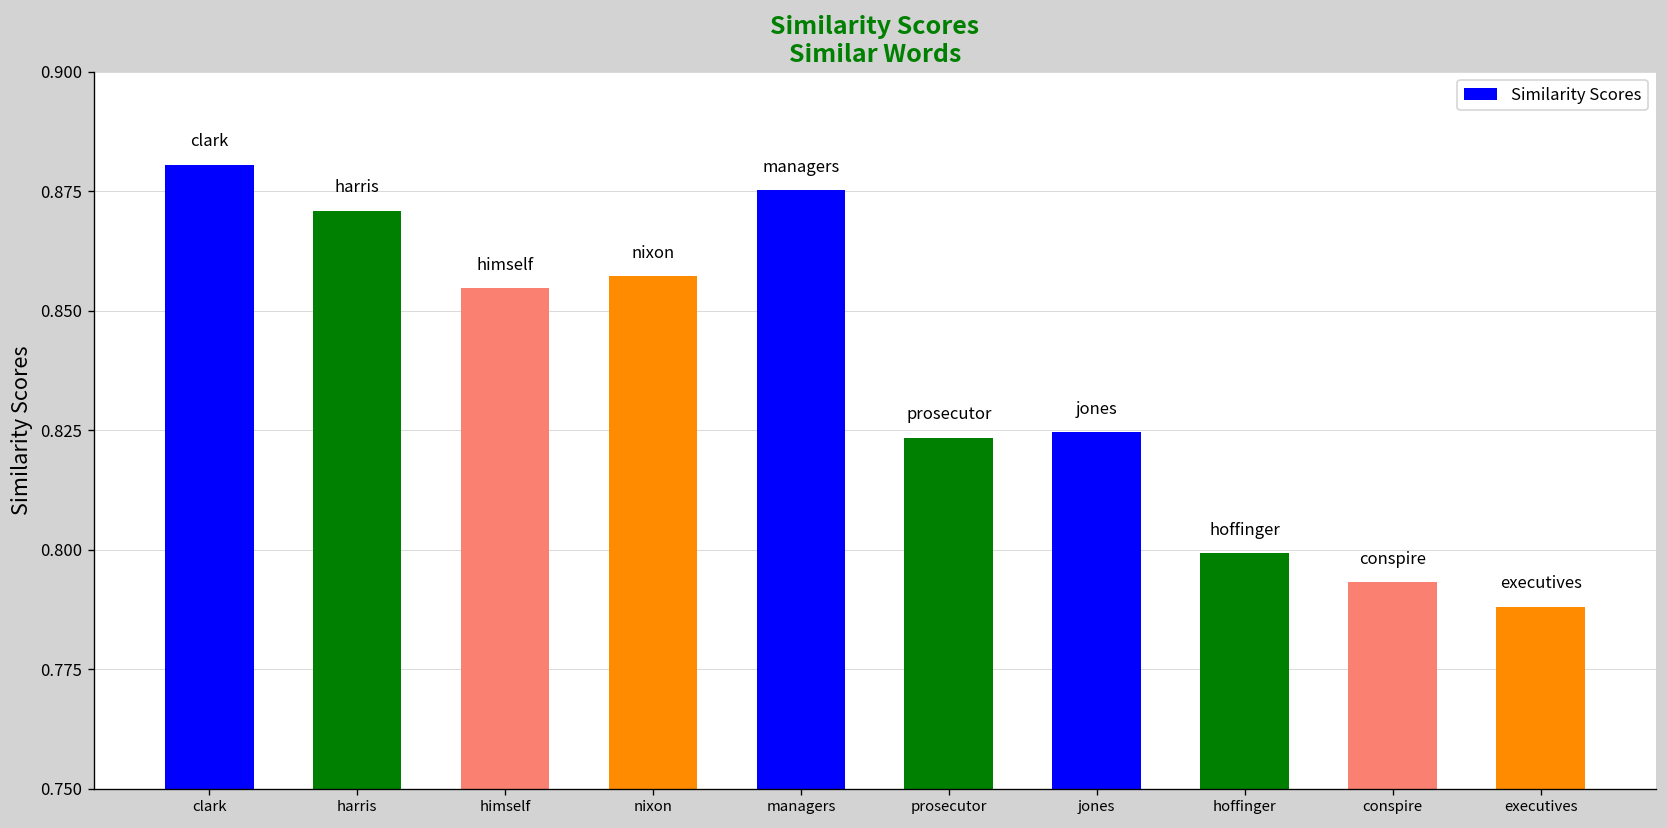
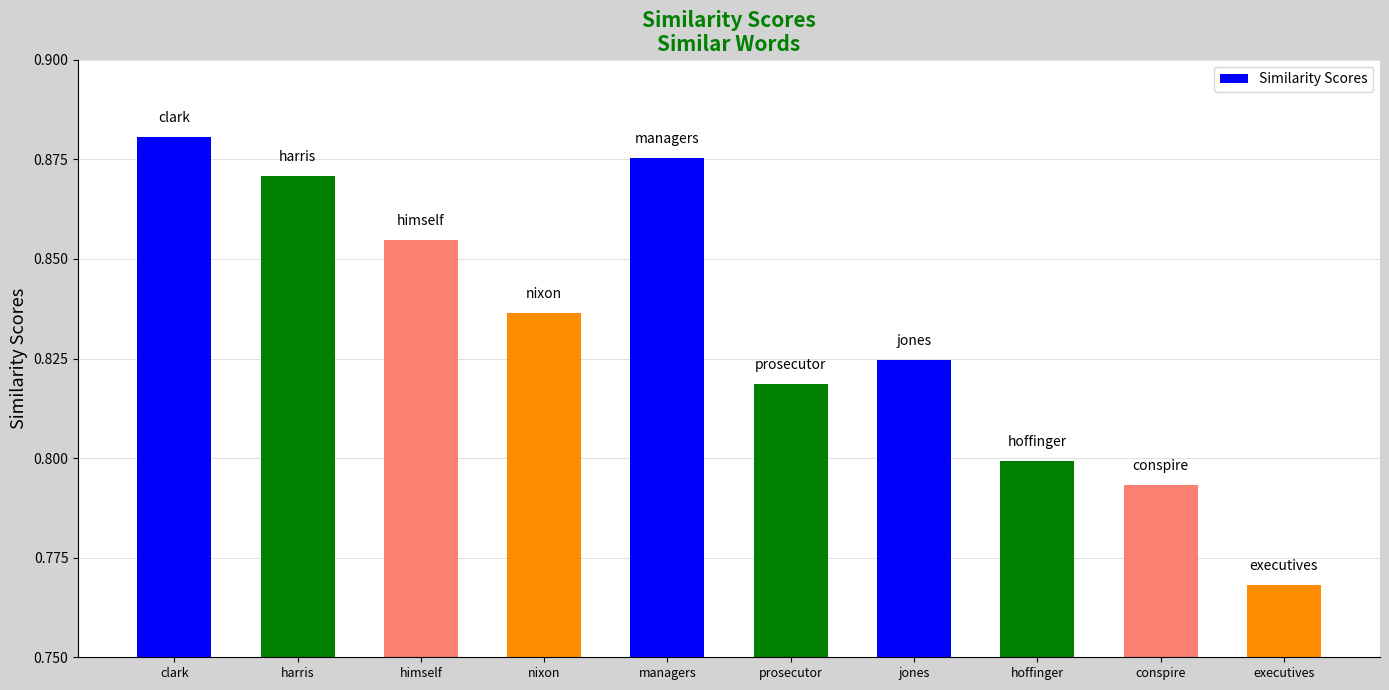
  {
    "clark": 0.881,
    "harris": 0.871,
    "himself": 0.855,
-   "nixon": 0.857,
+   "nixon": 0.836,
    "managers": 0.875,
-   "prosecutor": 0.823,
+   "prosecutor": 0.819,
    "jones": 0.825,
    "hoffinger": 0.799,
    "conspire": 0.793,
-   "executives": 0.788
+   "executives": 0.768
  }
